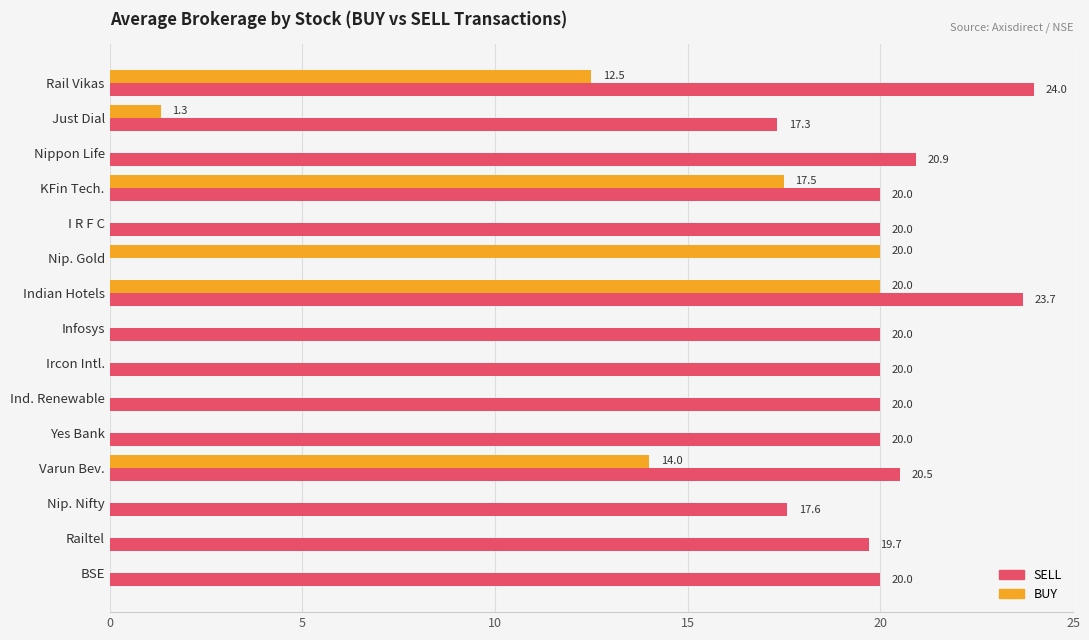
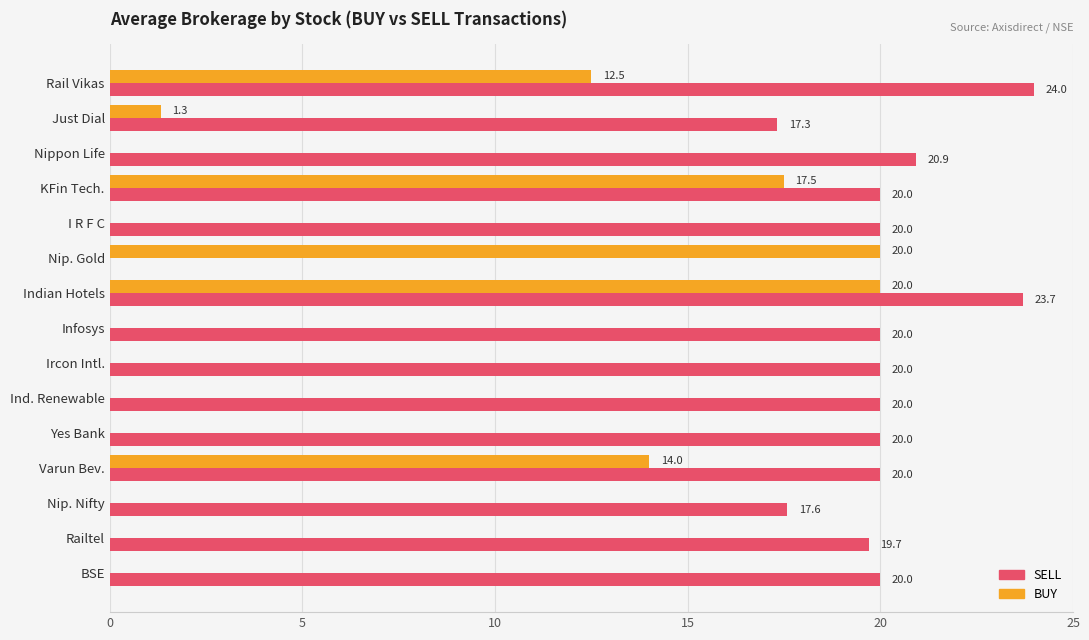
  {
    "SELL": {
      "Rail Vikas": 24.0,
      "Just Dial": 17.3,
      "Nippon Life": 20.9,
      "KFin Tech.": 20.0,
      "I R F C": 20.0,
      "Indian Hotels": 23.7,
      "Infosys": 20.0,
      "Ircon Intl.": 20.0,
      "Ind. Renewable": 20.0,
      "Yes Bank": 20.0,
-     "Varun Bev.": 20.5,
+     "Varun Bev.": 20.0,
      "Nip. Nifty": 17.6,
      "Railtel": 19.7,
      "BSE": 20.0
    },
    "BUY": {
      "Rail Vikas": 12.5,
      "Just Dial": 1.3,
      "KFin Tech.": 17.5,
      "Nip. Gold": 20.0,
      "Indian Hotels": 20.0,
      "Varun Bev.": 14.0
    }
  }
